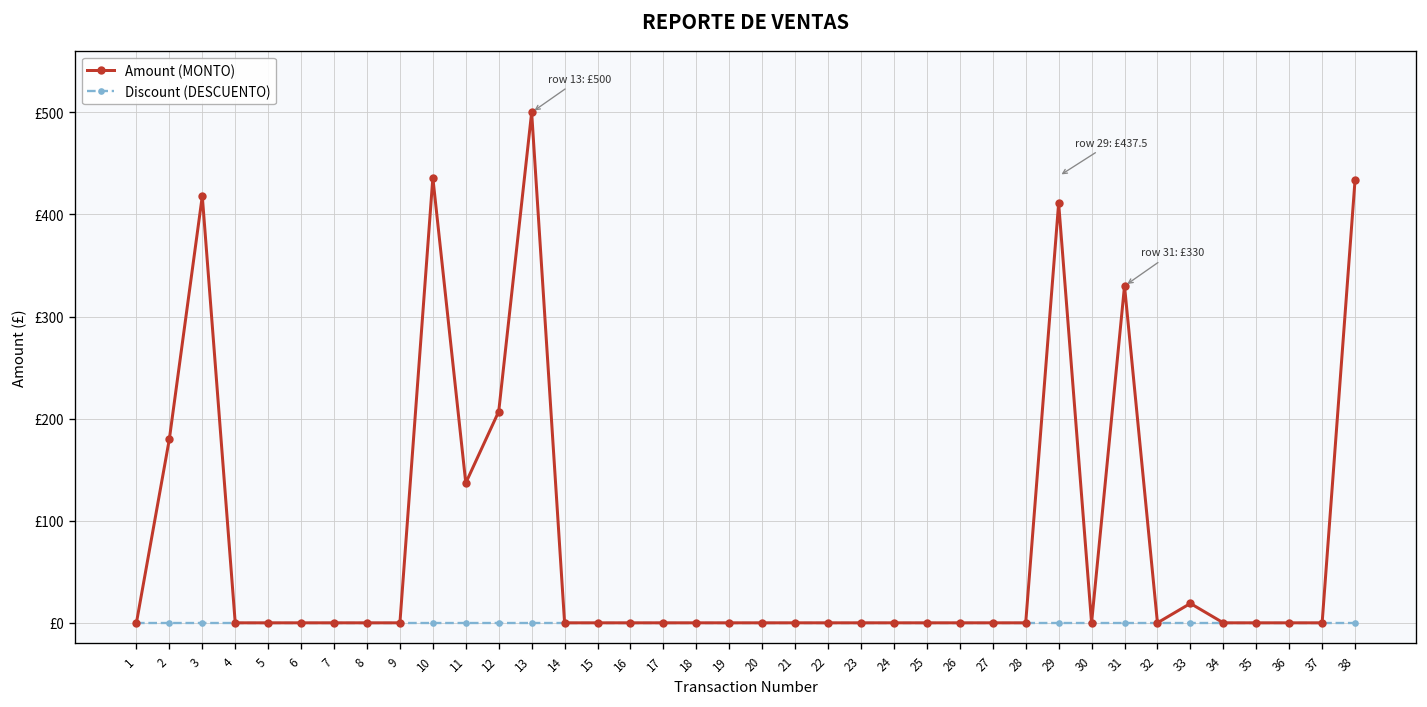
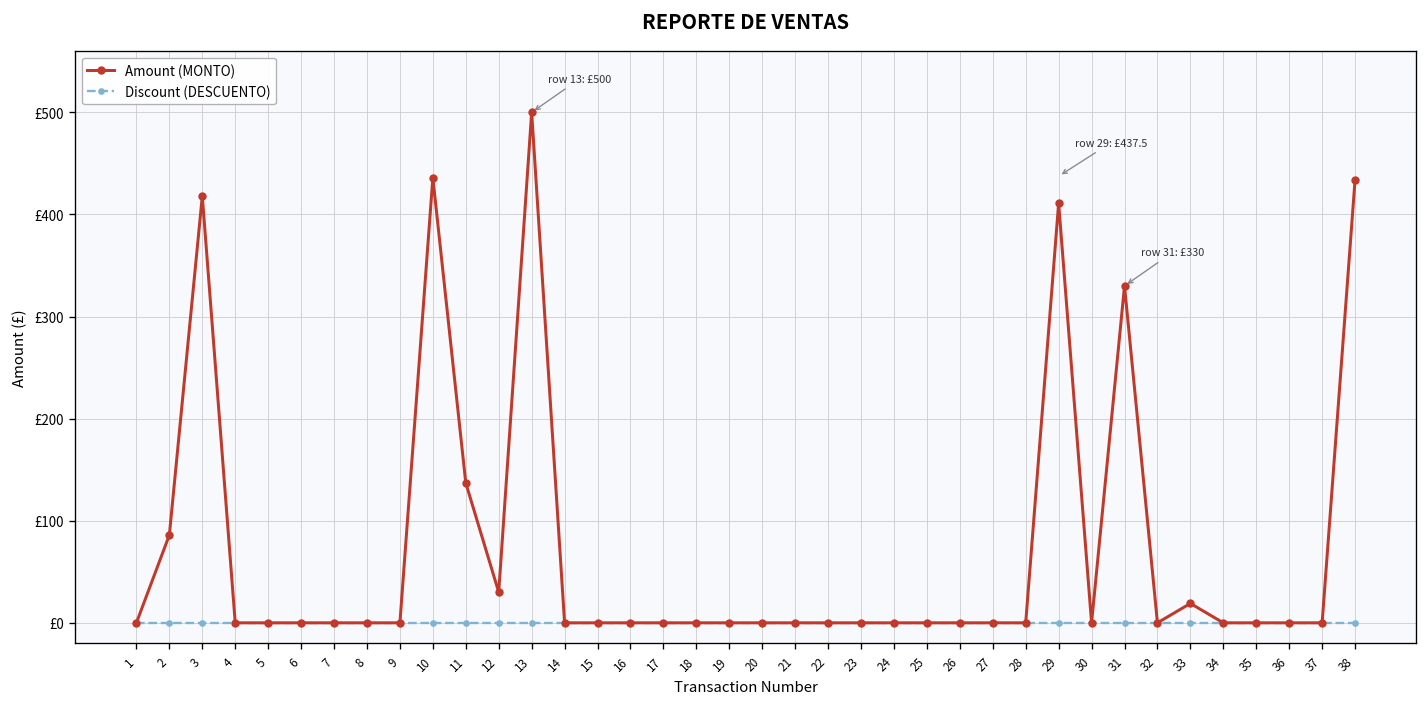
  {
    "Amount (MONTO)": {
-     "2": "£180",
+     "2": "£90",
      "3": "£420",
      "10": "£440",
      "11": "£140",
-     "12": "£210",
+     "12": "£30",
      "33": "£20",
      "38": "£430"
    },
    "Discount (DESCUENTO)": {
      "2": "£0",
      "3": "£0",
      "10": "£0",
      "11": "£0",
      "12": "£0",
      "13": "£0",
      "29": "£0",
      "31": "£0",
      "33": "£0",
      "38": "£0"
    }
  }
